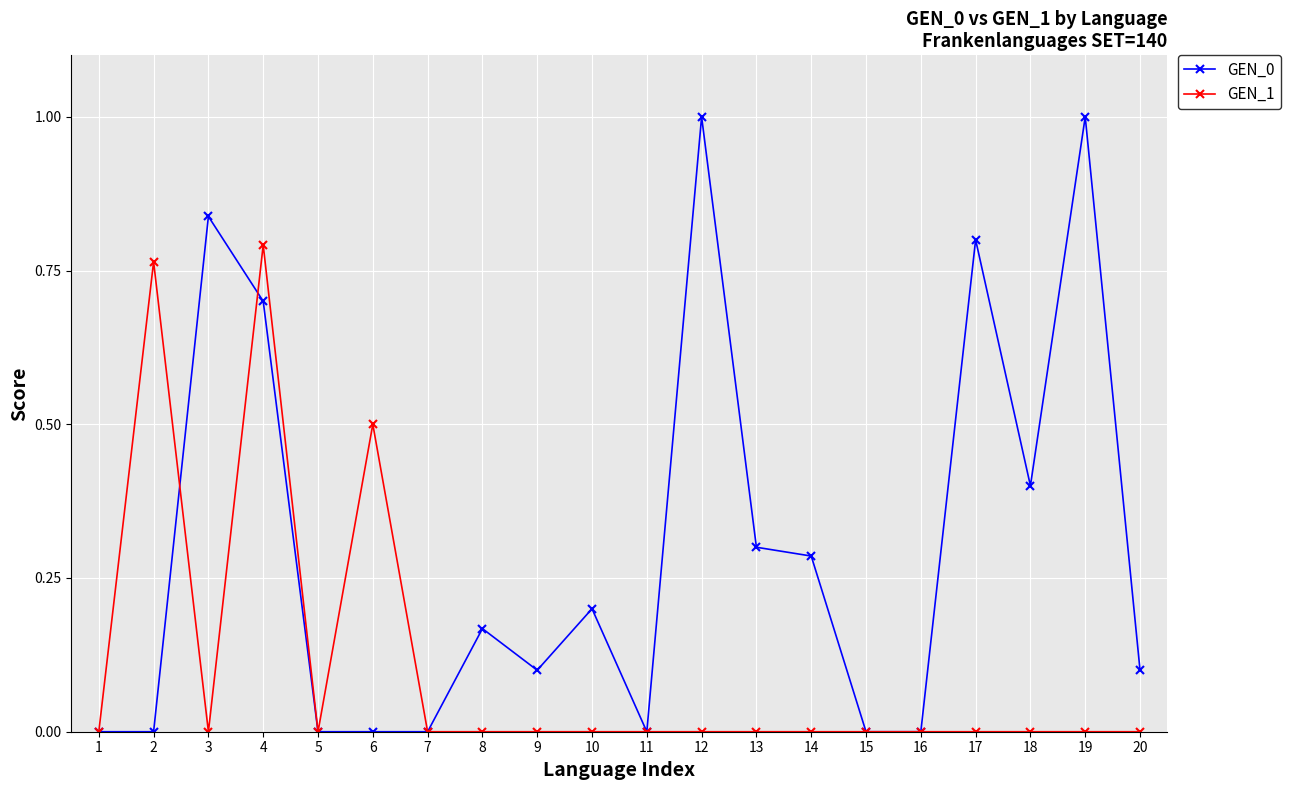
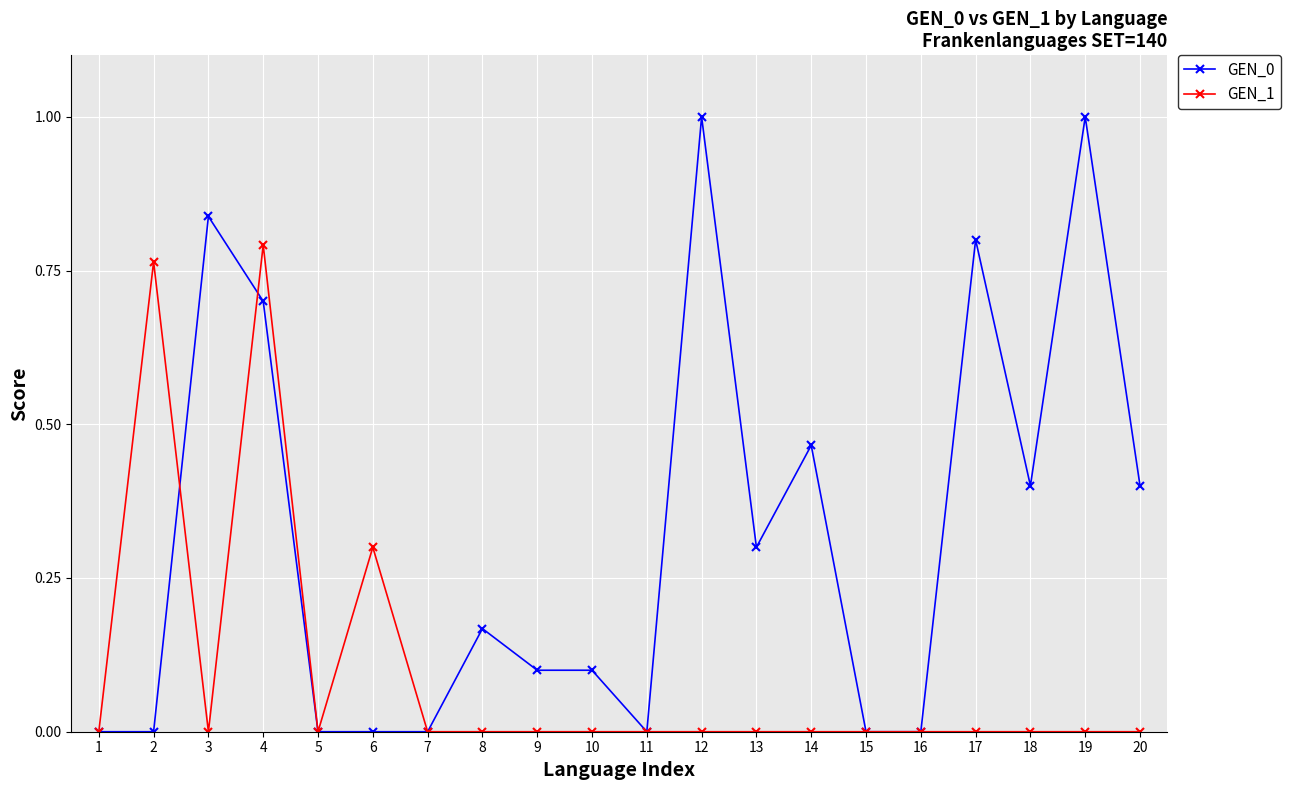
  {
    "GEN_0": {
      "2": 0.00,
      "3": 0.84,
      "4": 0.70,
      "6": 0.00,
      "8": 0.17,
      "9": 0.10,
-     "10": 0.2,
+     "10": 0.1,
      "12": 1.00,
      "13": 0.30,
-     "14": 0.29,
+     "14": 0.47,
      "17": 0.80,
      "18": 0.40,
      "19": 1.00,
-     "20": 0.1
+     "20": 0.4
    },
    "GEN_1": {
      "2": 0.76,
      "3": 0.0,
      "4": 0.79,
-     "6": 0.5,
+     "6": 0.3,
      "8": 0.0,
      "9": 0.0,
      "10": 0.0,
      "12": 0.0,
      "13": 0.0,
      "14": 0.0,
      "17": 0.0,
      "18": 0.0,
      "19": 0.0,
      "20": 0.0
    }
  }
